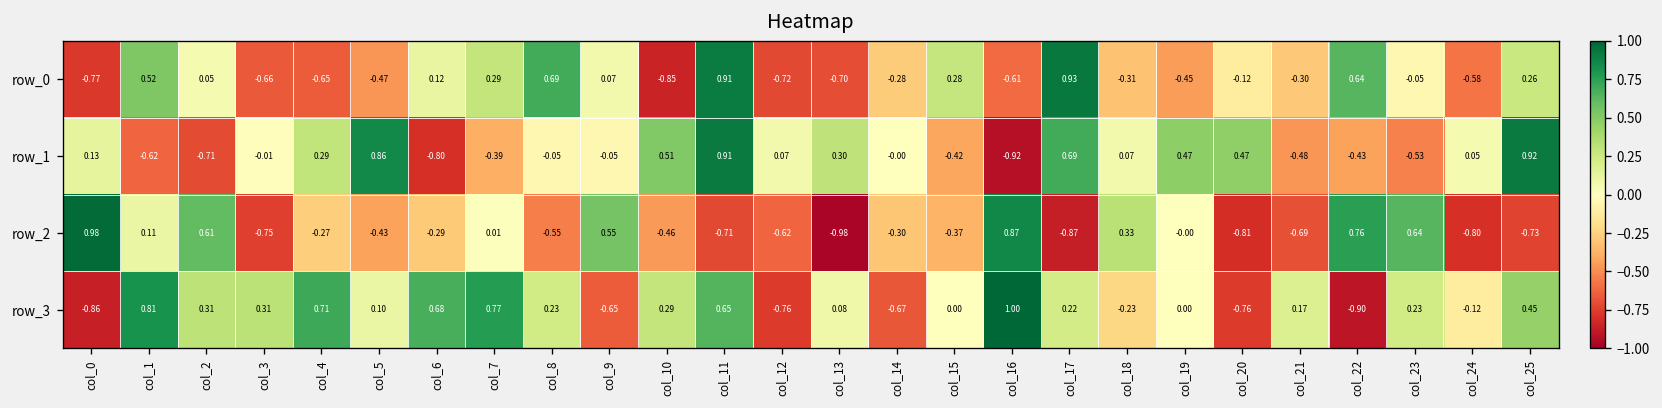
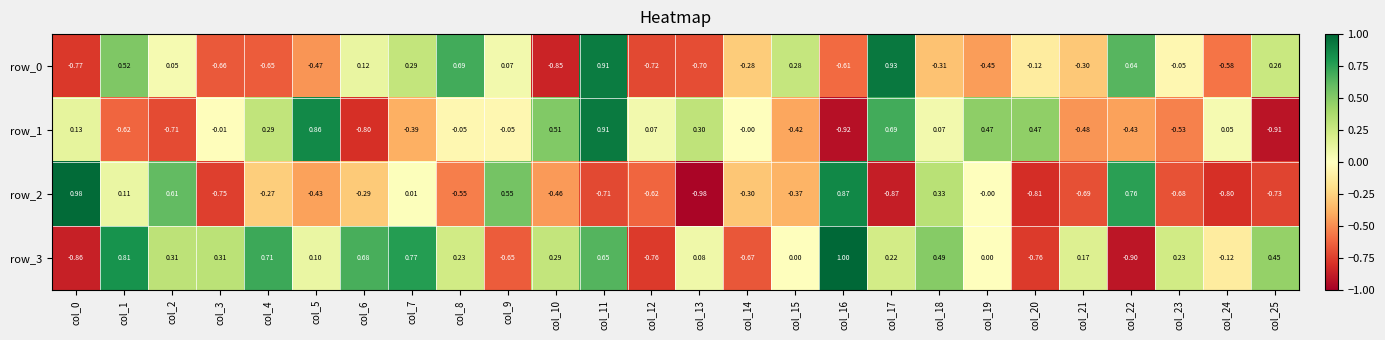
  {
    "row_0": {
      "col_0": -0.77,
      "col_1": 0.52,
      "col_2": 0.05,
      "col_3": -0.66,
      "col_4": -0.65,
      "col_5": -0.47,
      "col_6": 0.12,
      "col_7": 0.29,
      "col_8": 0.69,
      "col_9": 0.07,
      "col_10": -0.85,
      "col_11": 0.91,
      "col_12": -0.72,
      "col_13": -0.70,
      "col_14": -0.28,
      "col_15": 0.28,
      "col_16": -0.61,
      "col_17": 0.93,
      "col_18": -0.31,
      "col_19": -0.45,
      "col_20": -0.12,
      "col_21": -0.30,
      "col_22": 0.64,
      "col_23": -0.05,
      "col_24": -0.58,
      "col_25": 0.26
    },
    "row_1": {
      "col_0": 0.13,
      "col_1": -0.62,
      "col_2": -0.71,
      "col_3": -0.01,
      "col_4": 0.29,
      "col_5": 0.86,
      "col_6": -0.80,
      "col_7": -0.39,
      "col_8": -0.05,
      "col_9": -0.05,
      "col_10": 0.51,
      "col_11": 0.91,
      "col_12": 0.07,
      "col_13": 0.30,
      "col_14": -0.00,
      "col_15": -0.42,
      "col_16": -0.92,
      "col_17": 0.69,
      "col_18": 0.07,
      "col_19": 0.47,
      "col_20": 0.47,
      "col_21": -0.48,
      "col_22": -0.43,
      "col_23": -0.53,
      "col_24": 0.05,
-     "col_25": 0.92
+     "col_25": -0.91
    },
    "row_2": {
      "col_0": 0.98,
      "col_1": 0.11,
      "col_2": 0.61,
      "col_3": -0.75,
      "col_4": -0.27,
      "col_5": -0.43,
      "col_6": -0.29,
      "col_7": 0.01,
      "col_8": -0.55,
      "col_9": 0.55,
      "col_10": -0.46,
      "col_11": -0.71,
      "col_12": -0.62,
      "col_13": -0.98,
      "col_14": -0.30,
      "col_15": -0.37,
      "col_16": 0.87,
      "col_17": -0.87,
      "col_18": 0.33,
      "col_19": -0.00,
      "col_20": -0.81,
      "col_21": -0.69,
      "col_22": 0.76,
-     "col_23": 0.64,
+     "col_23": -0.68,
      "col_24": -0.80,
      "col_25": -0.73
    },
    "row_3": {
      "col_0": -0.86,
      "col_1": 0.81,
      "col_2": 0.31,
      "col_3": 0.31,
      "col_4": 0.71,
      "col_5": 0.10,
      "col_6": 0.68,
      "col_7": 0.77,
      "col_8": 0.23,
      "col_9": -0.65,
      "col_10": 0.29,
      "col_11": 0.65,
      "col_12": -0.76,
      "col_13": 0.08,
      "col_14": -0.67,
      "col_15": 0.00,
      "col_16": 1.00,
      "col_17": 0.22,
-     "col_18": -0.23,
+     "col_18": 0.49,
      "col_19": 0.00,
      "col_20": -0.76,
      "col_21": 0.17,
      "col_22": -0.90,
      "col_23": 0.23,
      "col_24": -0.12,
      "col_25": 0.45
    }
  }
